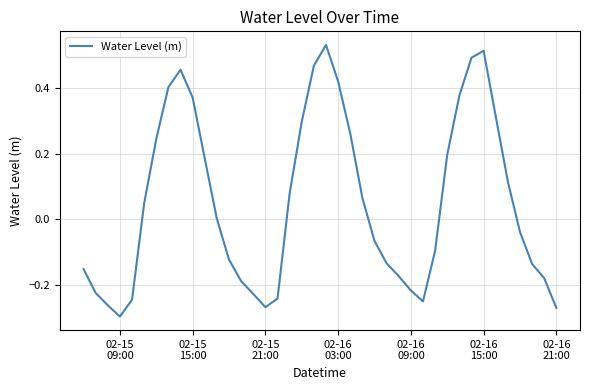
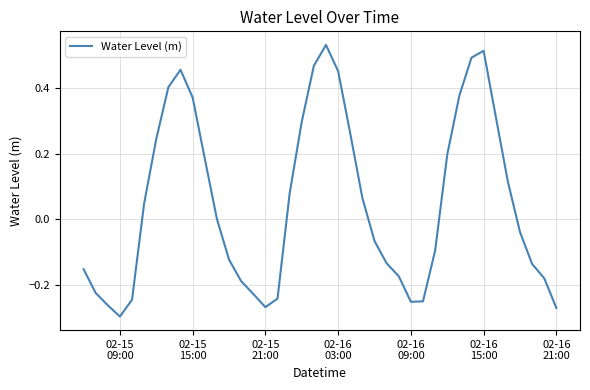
  {
    "02-15 09:00": -0.30,
    "02-15 15:00": 0.37,
    "02-15 21:00": -0.27,
-   "02-16 03:00": 0.42,
-   "02-16 09:00": -0.22,
+   "02-16 03:00": 0.45,
+   "02-16 09:00": -0.25,
    "02-16 15:00": 0.51,
    "02-16 21:00": -0.27
  }
